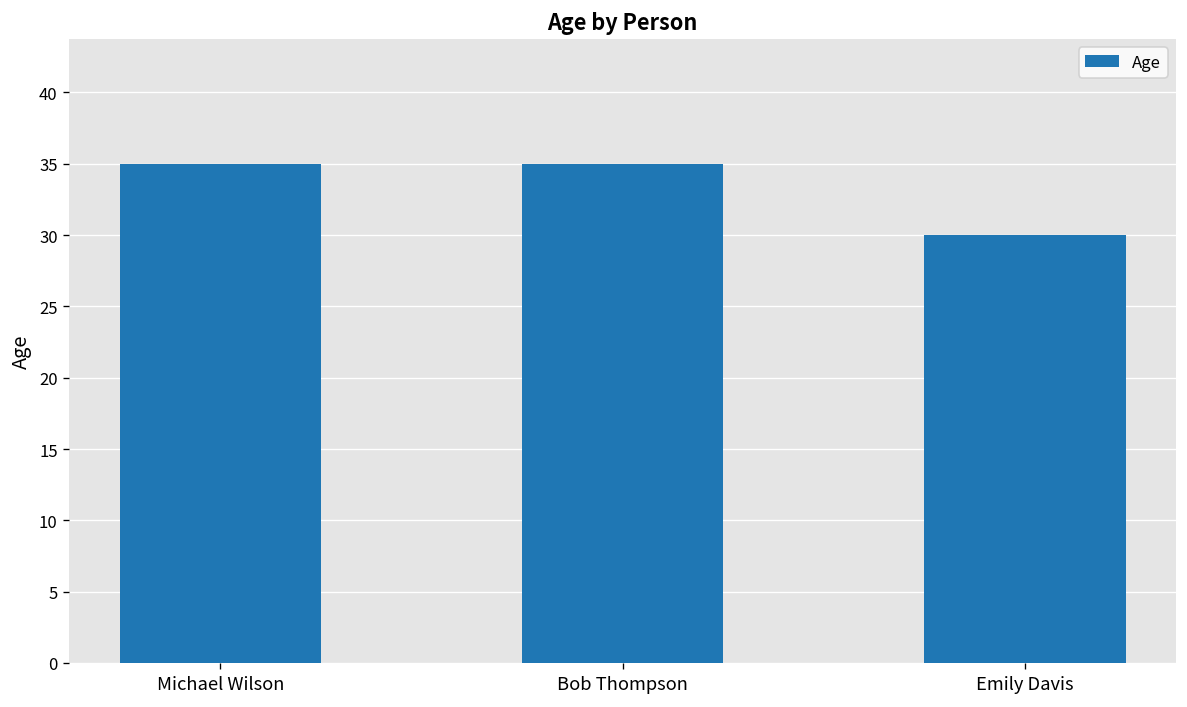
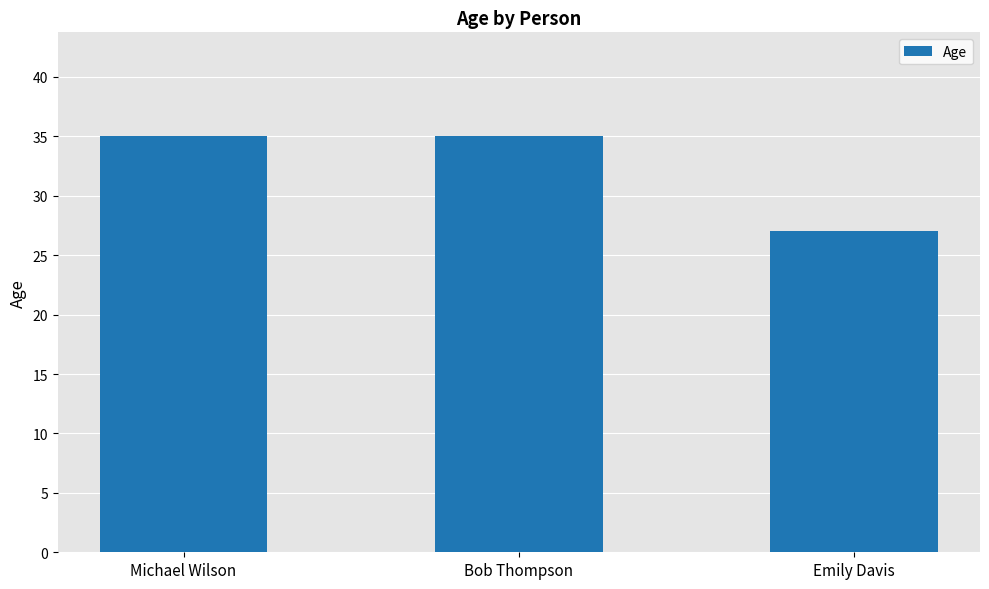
  {
    "Michael Wilson": 35,
    "Bob Thompson": 35,
-   "Emily Davis": 30
+   "Emily Davis": 27
  }
